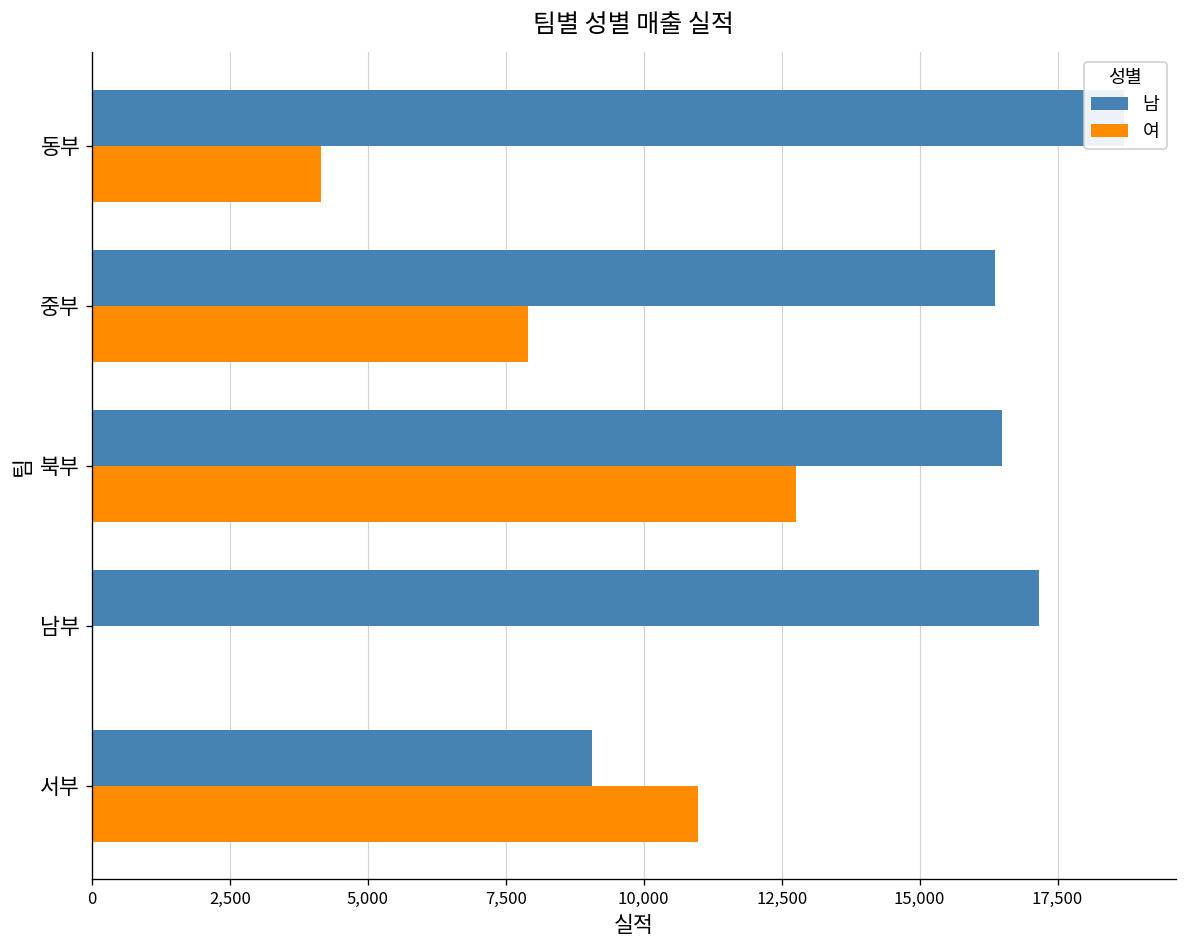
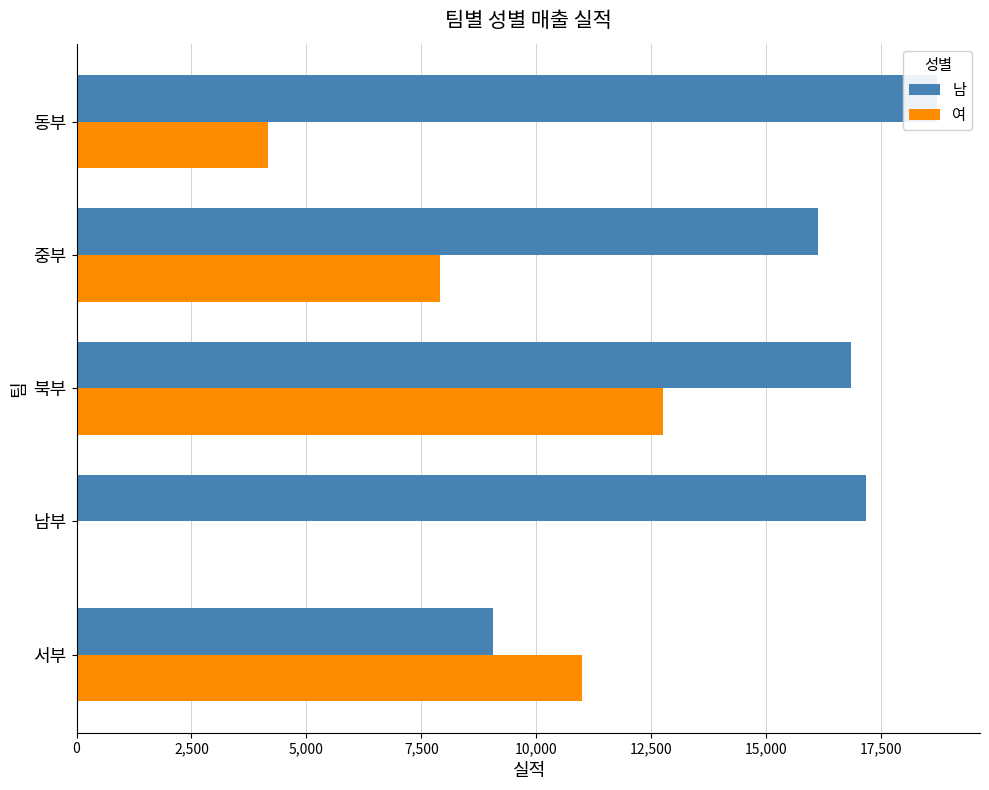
  {
    "남": {
-     "중부": "16,400",
-     "북부": "16,500",
+     "중부": "16,100",
+     "북부": "16,800",
      "남부": "17,200",
      "서부": "9,100"
    },
    "여": {
      "동부": "4,200",
      "중부": "7,900",
      "북부": "12,800",
      "남부": "0",
      "서부": "11,000"
    }
  }
